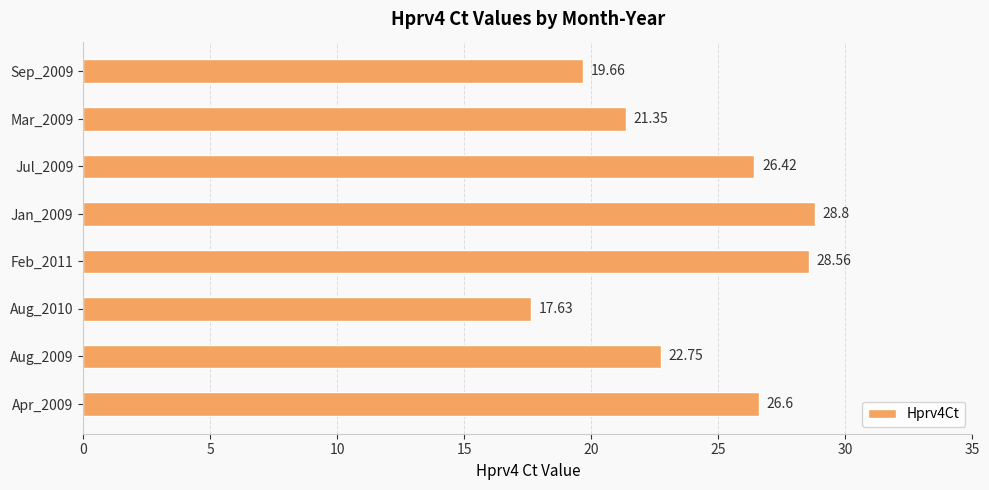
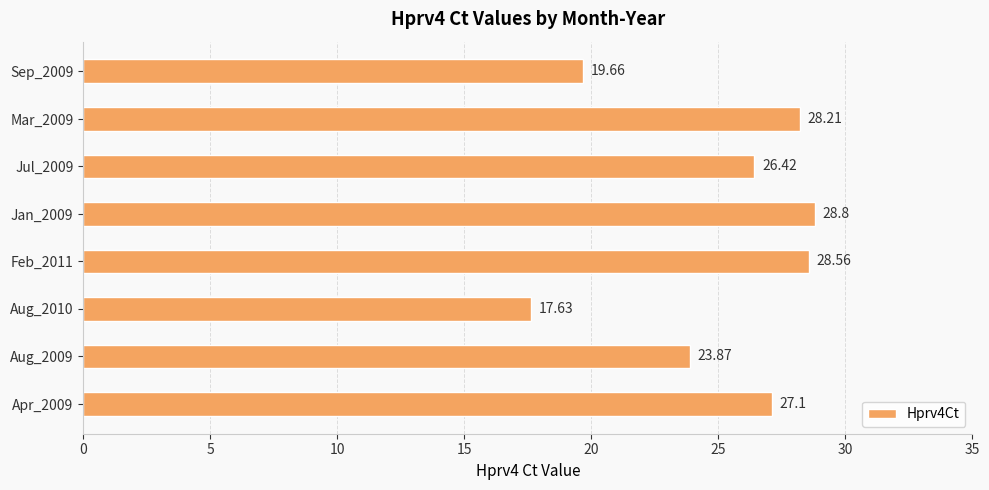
  {
    "Sep_2009": 19.66,
-   "Mar_2009": 21.35,
+   "Mar_2009": 28.21,
    "Jul_2009": 26.42,
    "Jan_2009": 28.8,
    "Feb_2011": 28.56,
    "Aug_2010": 17.63,
-   "Aug_2009": 22.75,
-   "Apr_2009": 26.6
+   "Aug_2009": 23.87,
+   "Apr_2009": 27.1
  }
